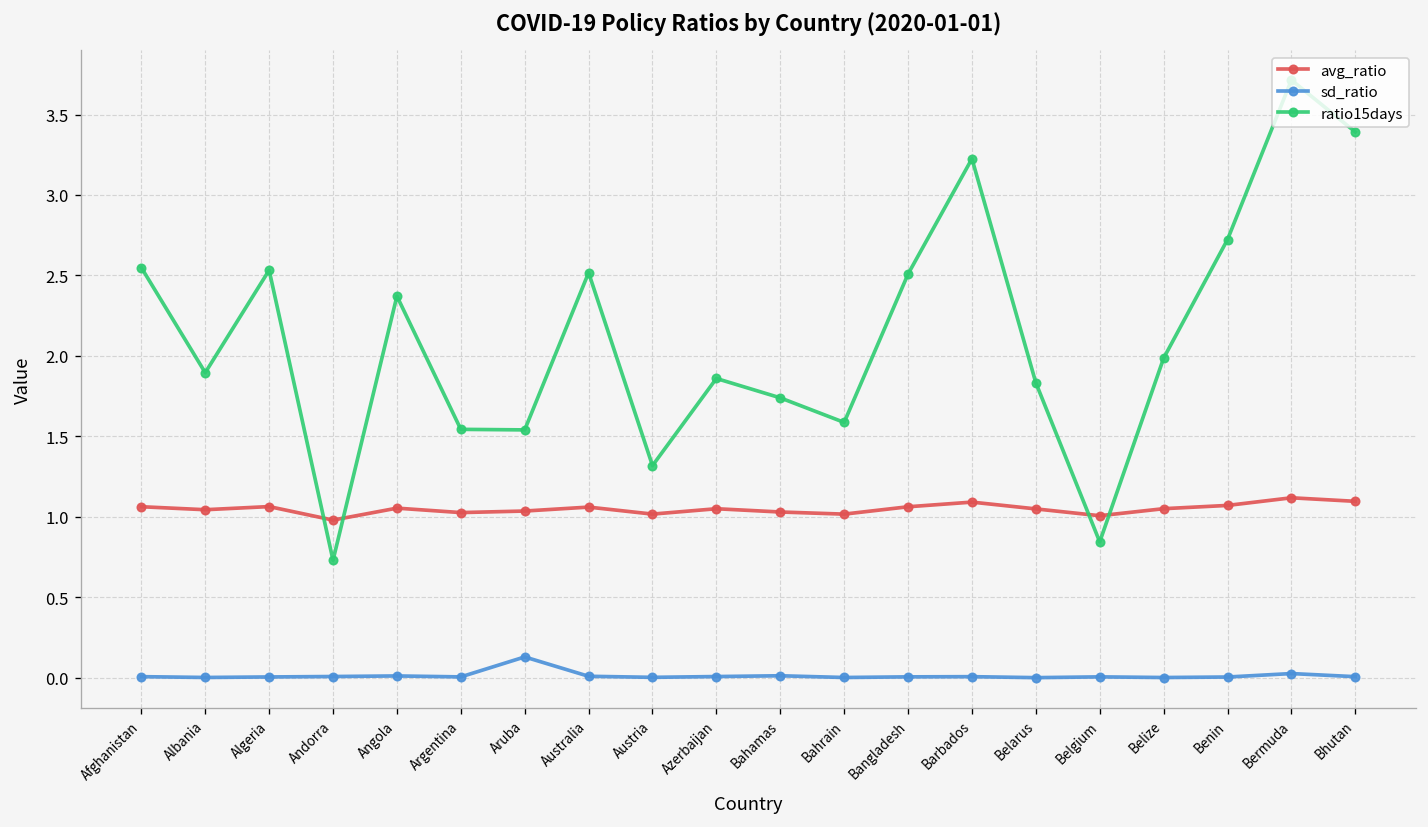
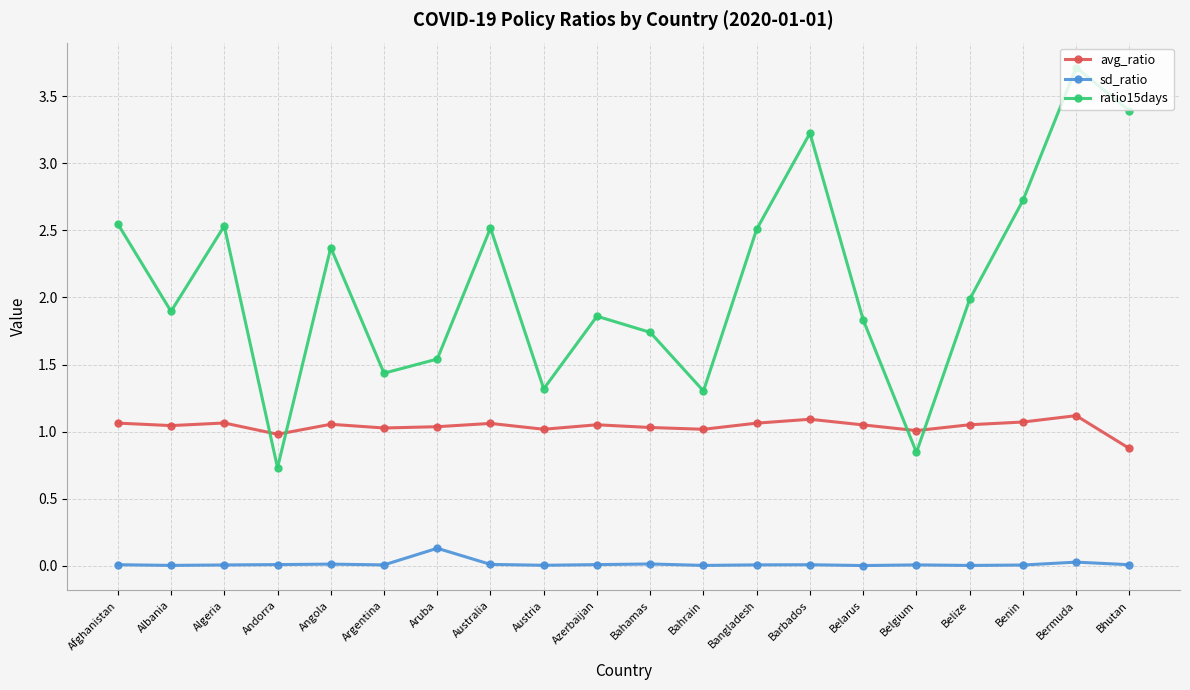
  {
    "avg_ratio": {
      "Afghanistan": 1.06,
      "Albania": 1.04,
      "Algeria": 1.06,
      "Andorra": 0.98,
      "Angola": 1.05,
      "Argentina": 1.03,
      "Aruba": 1.04,
      "Australia": 1.06,
      "Austria": 1.02,
      "Azerbaijan": 1.05,
      "Bahamas": 1.03,
      "Bahrain": 1.02,
      "Bangladesh": 1.06,
      "Barbados": 1.09,
      "Belarus": 1.05,
      "Belgium": 1.01,
      "Belize": 1.05,
      "Benin": 1.07,
      "Bermuda": 1.12,
-     "Bhutan": 1.10
+     "Bhutan": 0.87
    },
    "sd_ratio": {
      "Afghanistan": 0.01,
      "Albania": 0.00,
      "Algeria": 0.01,
      "Andorra": 0.01,
      "Angola": 0.01,
      "Argentina": 0.01,
      "Aruba": 0.13,
      "Australia": 0.01,
      "Austria": 0.00,
      "Azerbaijan": 0.01,
      "Bahamas": 0.01,
      "Bahrain": 0.00,
      "Bangladesh": 0.01,
      "Barbados": 0.01,
      "Belarus": 0.00,
      "Belgium": 0.01,
      "Belize": 0.00,
      "Benin": 0.01,
      "Bermuda": 0.03,
      "Bhutan": 0.01
    },
    "ratio15days": {
      "Afghanistan": 2.55,
      "Albania": 1.90,
      "Algeria": 2.53,
      "Andorra": 0.73,
      "Angola": 2.37,
-     "Argentina": 1.54,
+     "Argentina": 1.44,
      "Aruba": 1.54,
      "Australia": 2.52,
      "Austria": 1.32,
      "Azerbaijan": 1.86,
      "Bahamas": 1.74,
-     "Bahrain": 1.59,
+     "Bahrain": 1.30,
      "Bangladesh": 2.51,
      "Barbados": 3.23,
      "Belarus": 1.83,
      "Belgium": 0.85,
      "Belize": 1.99,
      "Benin": 2.72,
      "Bhutan": 3.39
    }
  }
